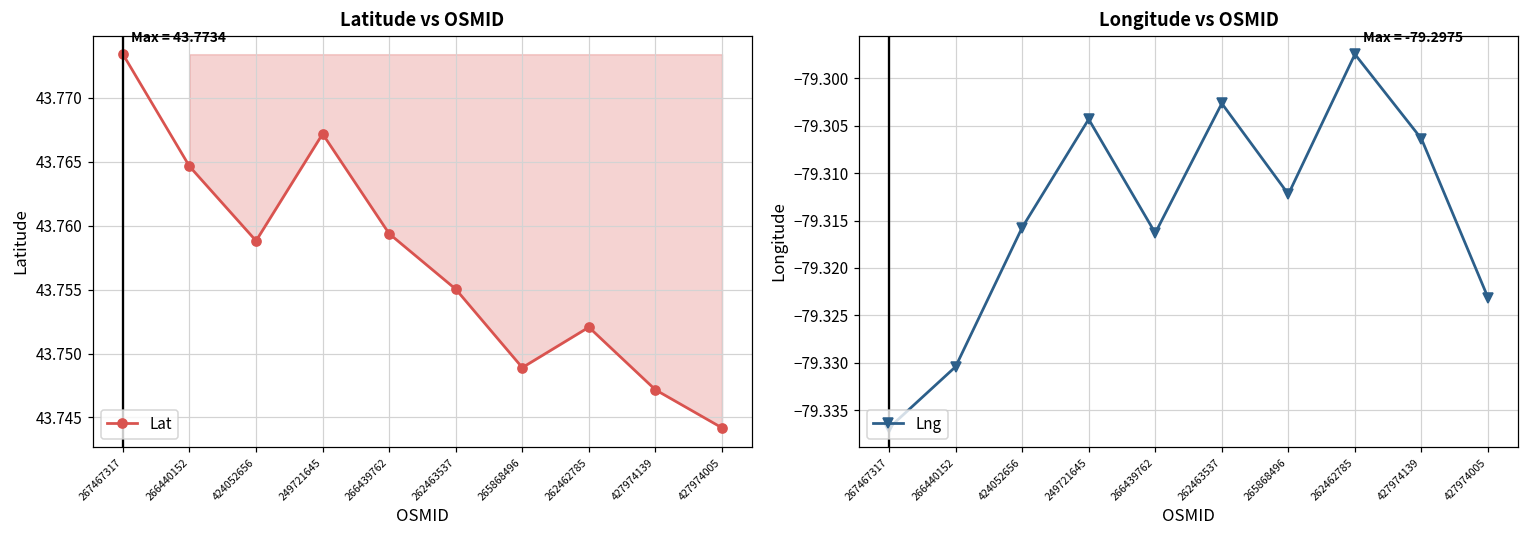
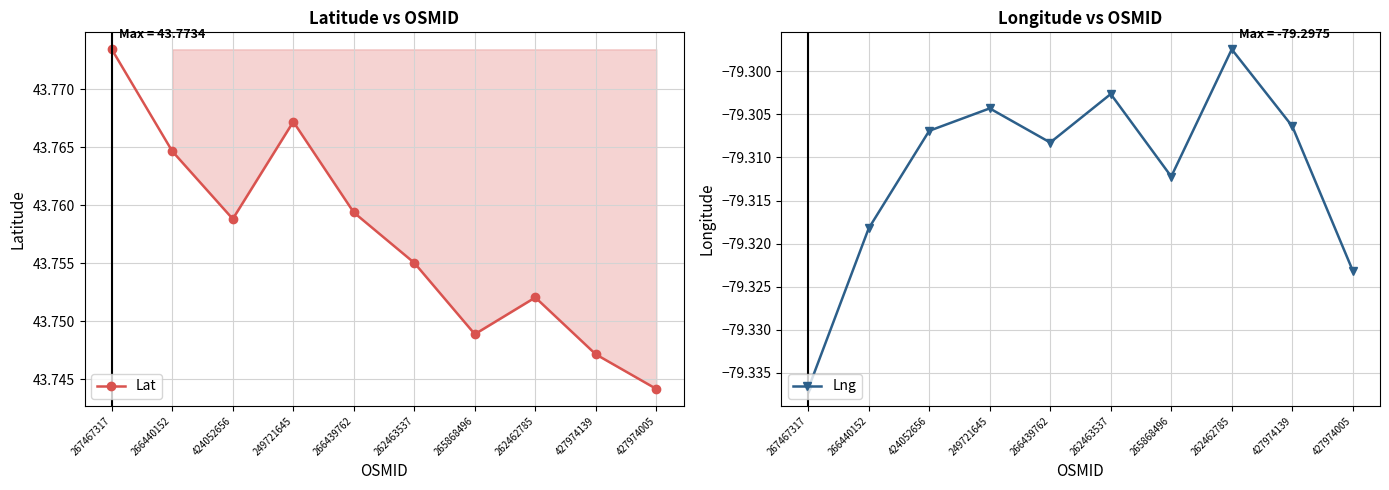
  {
    "Longitude vs OSMID": {
-     "266440152": -79.330,
-     "424052656": -79.316,
+     "266440152": -79.318,
+     "424052656": -79.307,
      "249721645": -79.304,
-     "266439762": -79.316,
+     "266439762": -79.308,
      "262463537": -79.303,
      "265868496": -79.312,
      "427974139": -79.306,
      "427974005": -79.323
    }
  }
